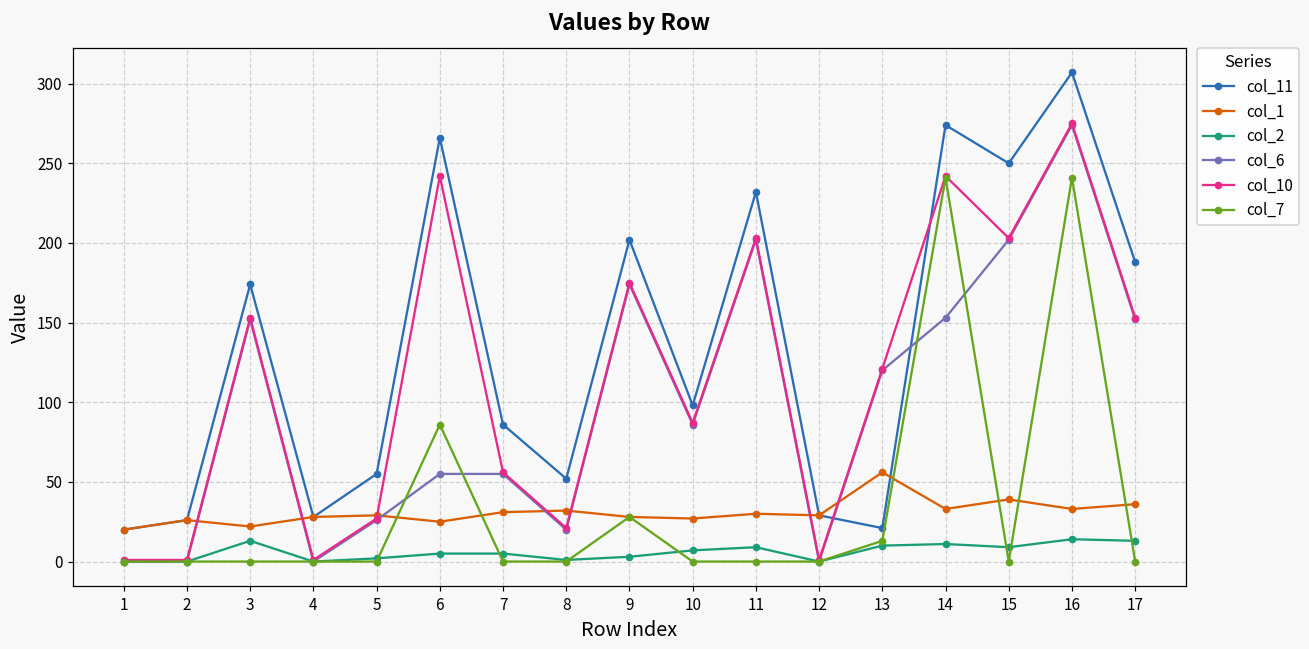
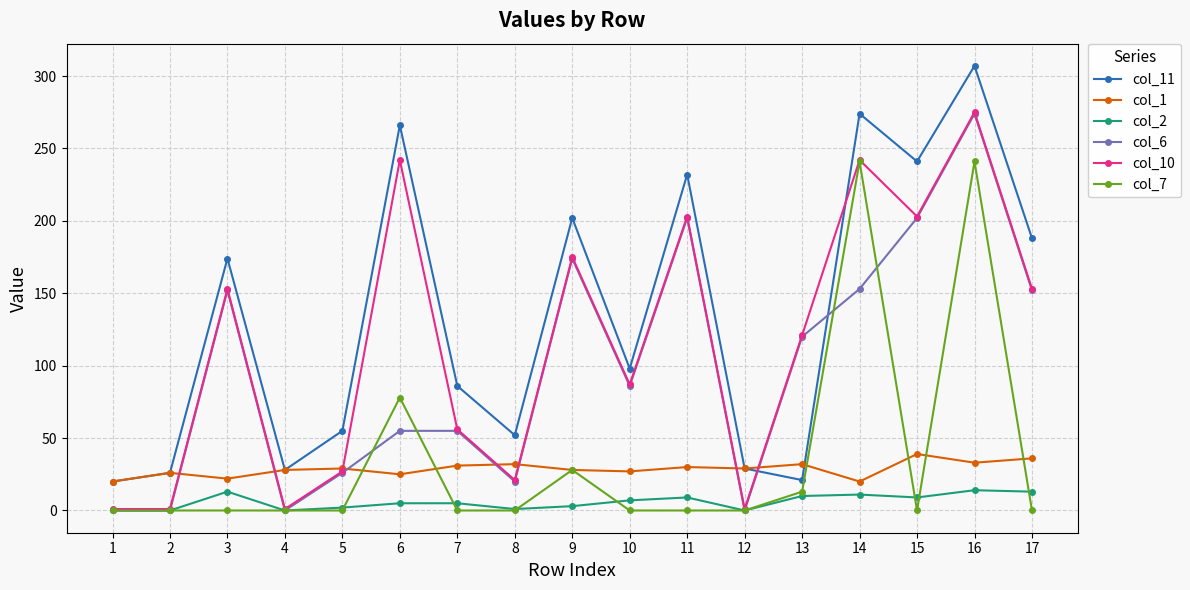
  {
    "col_11": {
      "3": 174,
      "5": 55,
      "6": 266,
      "7": 86,
      "8": 52,
      "9": 202,
      "10": 98,
      "11": 232,
      "13": 21,
      "14": 274,
-     "15": 250,
+     "15": 241,
      "16": 307,
      "17": 188
    },
    "col_1": {
      "3": 22,
      "5": 29,
      "6": 25,
      "7": 31,
      "8": 32,
      "10": 27,
      "11": 30,
-     "13": 56,
-     "14": 33,
+     "13": 32,
+     "14": 20,
      "15": 39,
      "16": 33,
      "17": 36
    },
    "col_2": {
      "3": 13,
      "5": 2,
      "6": 5,
      "7": 5,
      "9": 3,
      "10": 7,
      "11": 9,
      "13": 10,
      "14": 11,
      "15": 9,
      "16": 14,
      "17": 13
    },
    "col_6": {
      "6": 55,
      "14": 153
    },
    "col_10": {
      "6": 242
    },
    "col_7": {
      "3": 0,
      "5": 0,
-     "6": 86,
+     "6": 78,
      "7": 0,
      "10": 0,
      "11": 0,
      "13": 13,
      "15": 0,
      "16": 241,
      "17": 0
    }
  }
